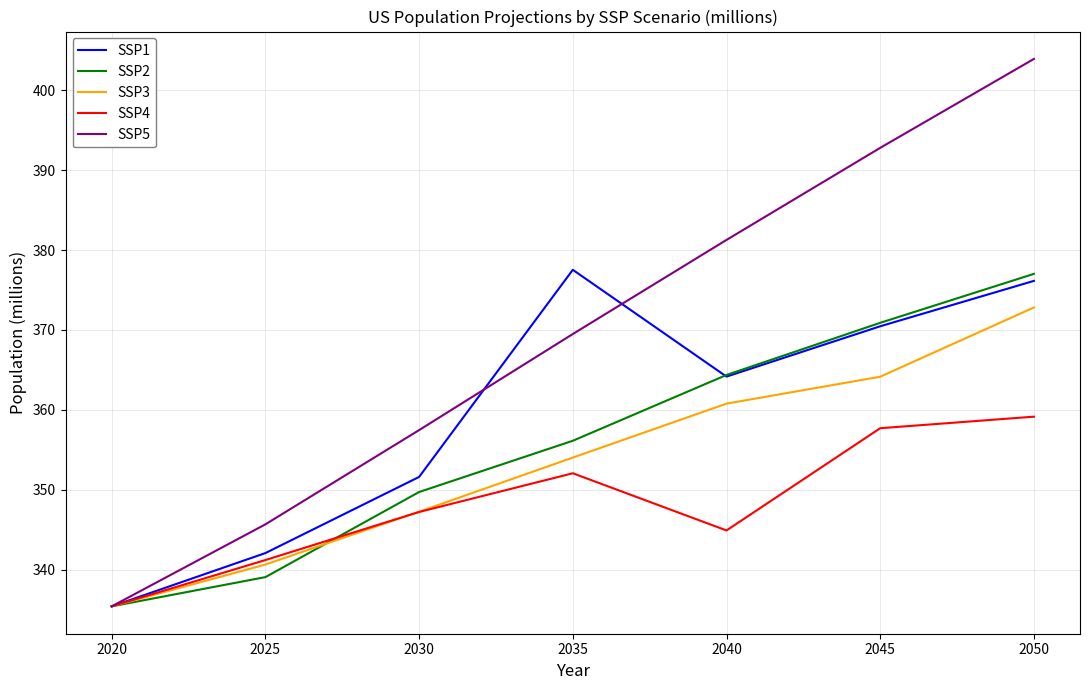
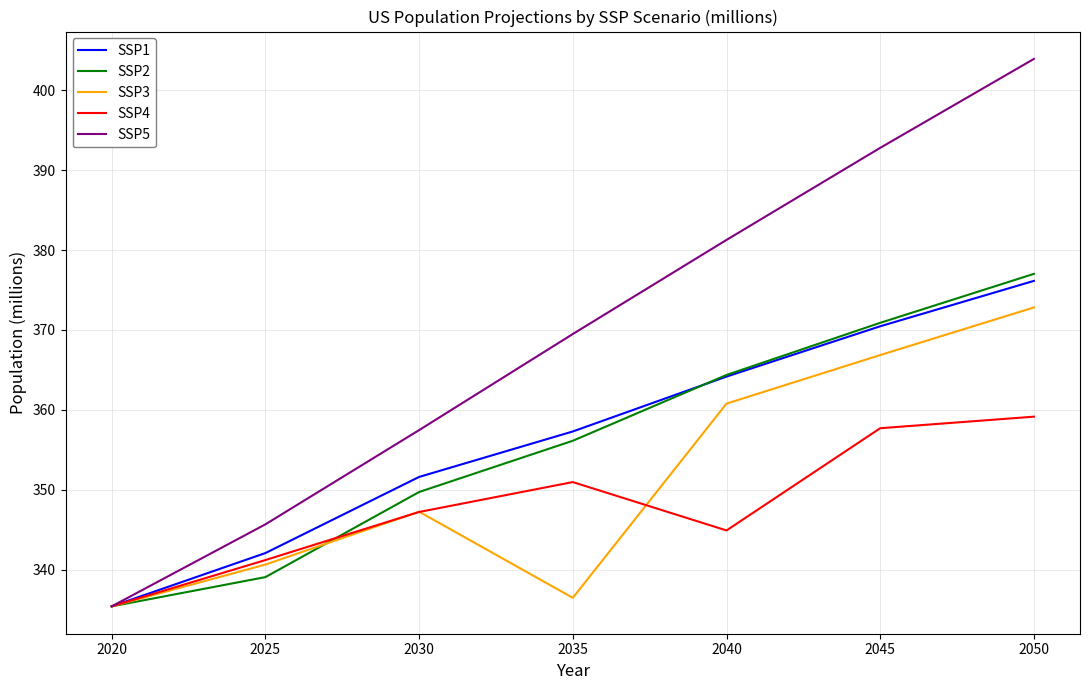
  {
    "SSP1": {
      "2025": 342,
      "2030": 352,
-     "2035": 378,
+     "2035": 357,
      "2045": 370,
      "2050": 376
    },
    "SSP2": {
      "2025": 339,
      "2030": 350,
      "2035": 356,
      "2045": 371,
      "2050": 377
    },
    "SSP3": {
      "2025": 341,
-     "2035": 354,
+     "2035": 336,
      "2040": 361,
-     "2045": 364,
+     "2045": 367,
      "2050": 373
    },
    "SSP4": {
      "2025": 341,
-     "2035": 352,
+     "2035": 351,
      "2040": 345,
      "2045": 358,
      "2050": 359
    },
    "SSP5": {
      "2025": 346,
      "2030": 357,
      "2035": 369,
      "2040": 381,
      "2045": 393,
      "2050": 404
    }
  }
